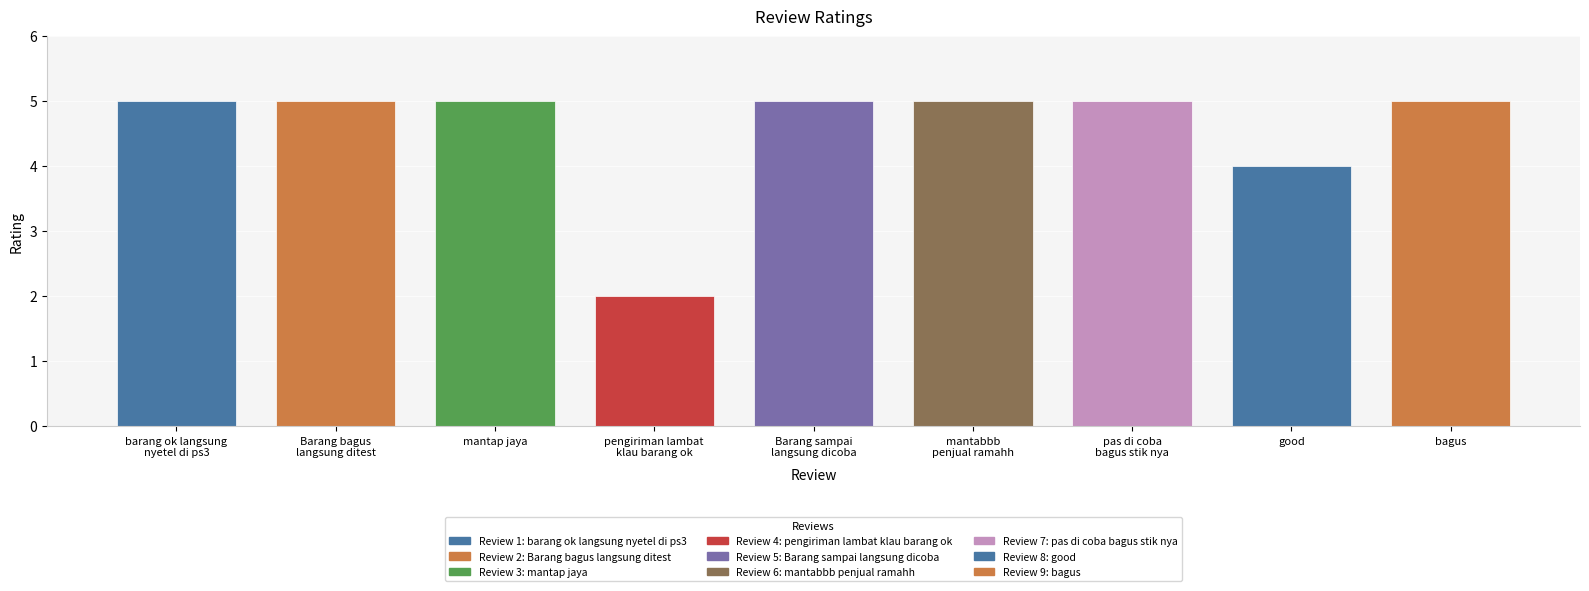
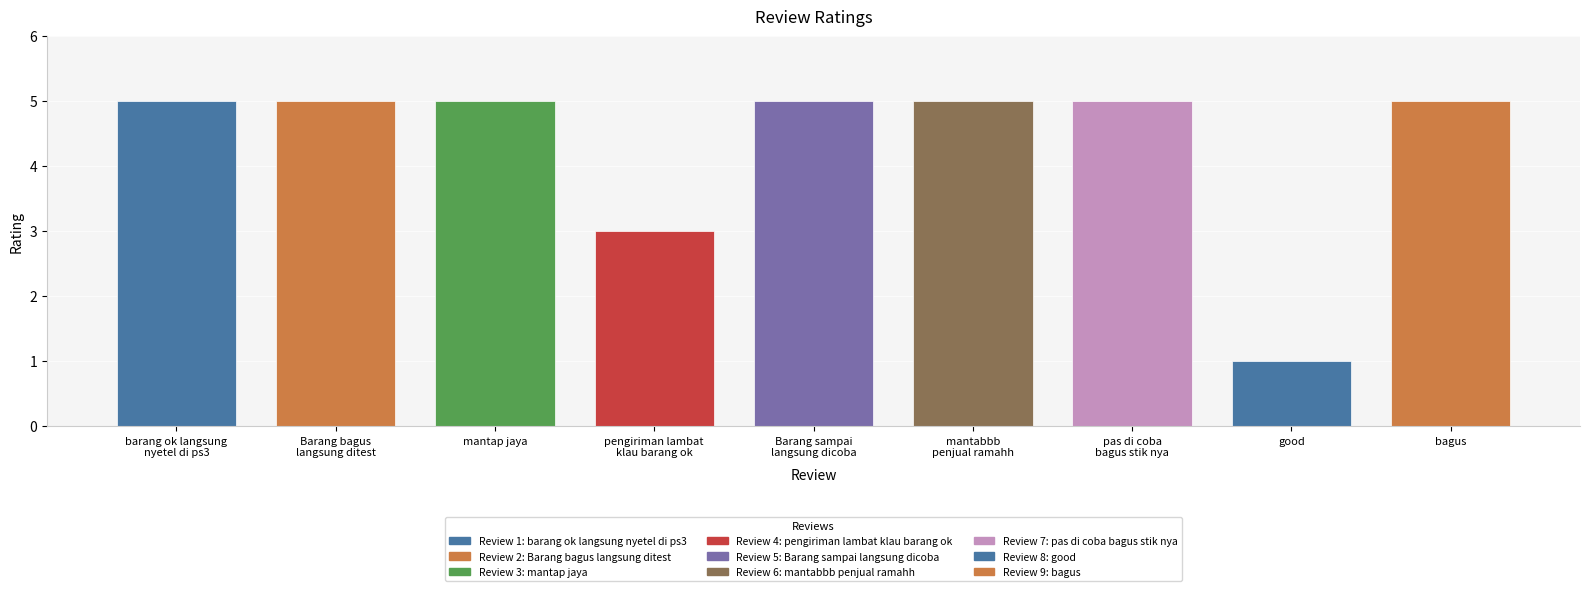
  {
    "barang ok langsung nyetel di ps3": 5,
    "Barang bagus langsung ditest": 5,
    "mantap jaya": 5,
-   "pengiriman lambat klau barang ok": 2,
+   "pengiriman lambat klau barang ok": 3,
    "Barang sampai langsung dicoba": 5,
    "mantabbb penjual ramahh": 5,
    "pas di coba bagus stik nya": 5,
-   "good": 4,
+   "good": 1,
    "bagus": 5
  }
